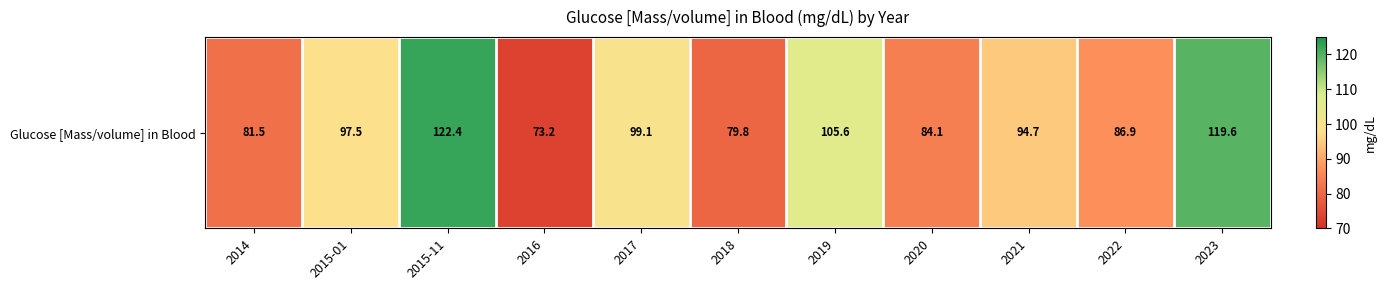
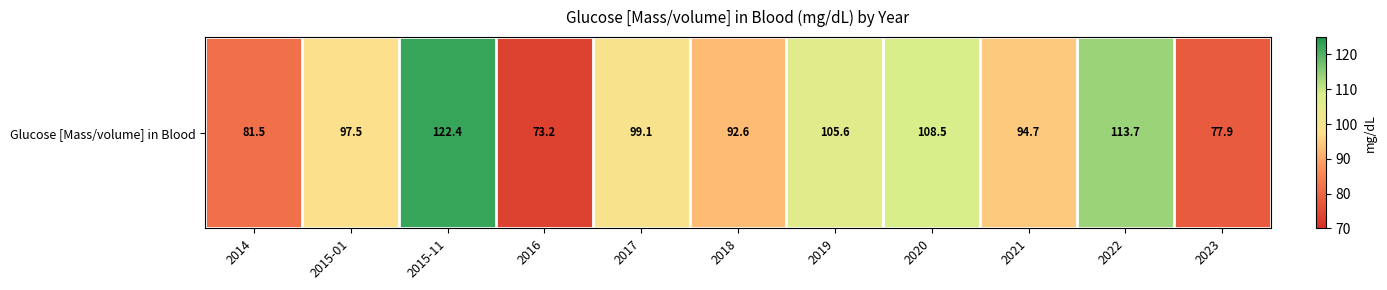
  {
    "Glucose [Mass/volume] in Blood": {
      "2014": 81.5,
      "2015-01": 97.5,
      "2015-11": 122.4,
      "2016": 73.2,
      "2017": 99.1,
-     "2018": 79.8,
+     "2018": 92.6,
      "2019": 105.6,
-     "2020": 84.1,
+     "2020": 108.5,
      "2021": 94.7,
-     "2022": 86.9,
-     "2023": 119.6
+     "2022": 113.7,
+     "2023": 77.9
    }
  }
